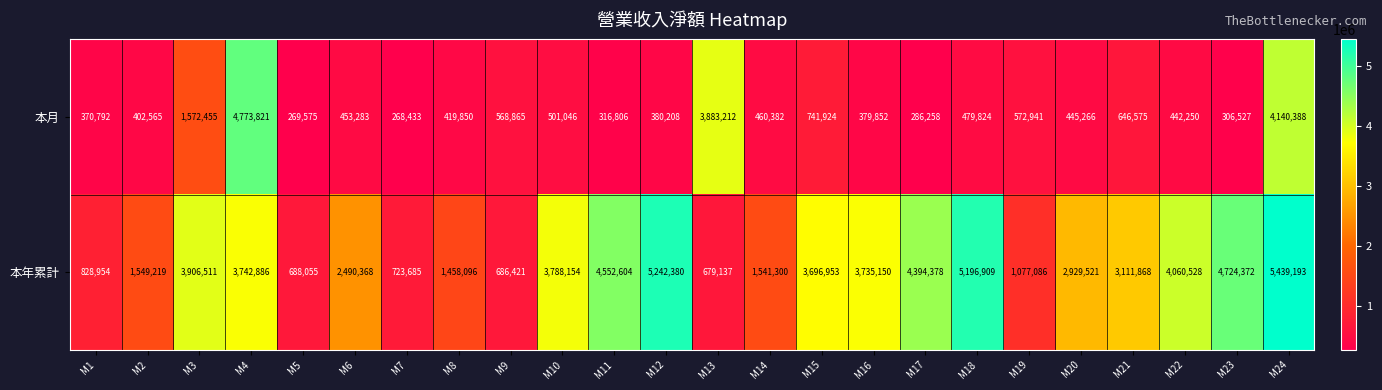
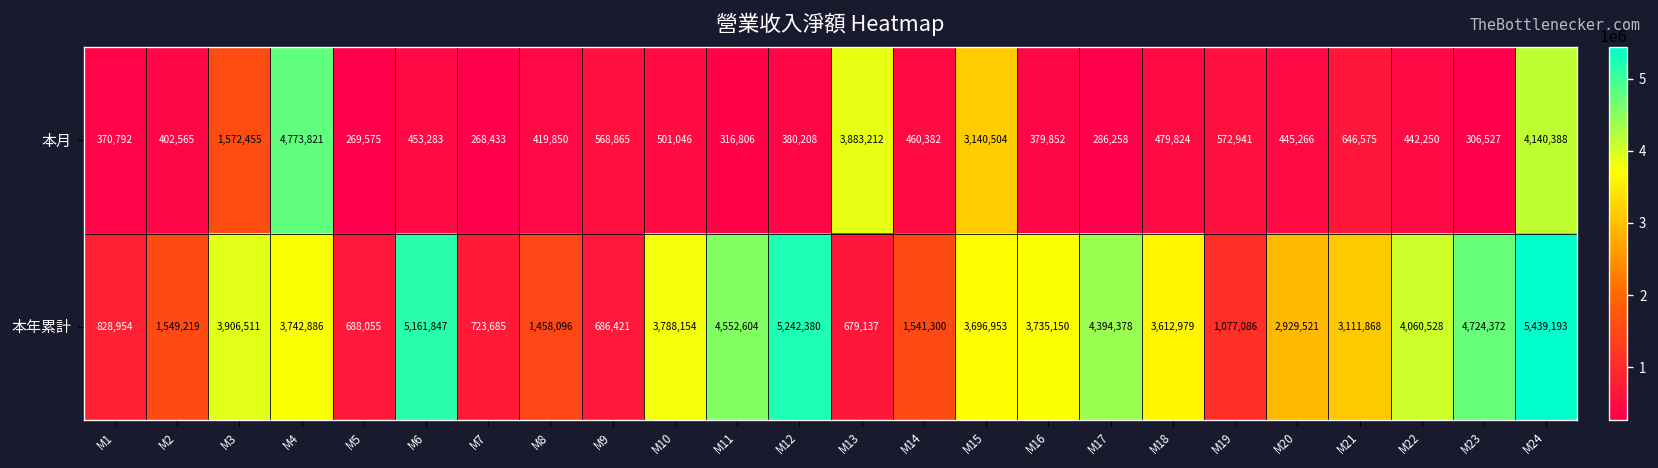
  {
    "本月": {
      "M1": "370,792",
      "M2": "402,565",
      "M3": "1,572,455",
      "M4": "4,773,821",
      "M5": "269,575",
      "M6": "453,283",
      "M7": "268,433",
      "M8": "419,850",
      "M9": "568,865",
      "M10": "501,046",
      "M11": "316,806",
      "M12": "380,208",
      "M13": "3,883,212",
      "M14": "460,382",
-     "M15": "741,924",
+     "M15": "3,140,504",
      "M16": "379,852",
      "M17": "286,258",
      "M18": "479,824",
      "M19": "572,941",
      "M20": "445,266",
      "M21": "646,575",
      "M22": "442,250",
      "M23": "306,527",
      "M24": "4,140,388"
    },
    "本年累計": {
      "M1": "828,954",
      "M2": "1,549,219",
      "M3": "3,906,511",
      "M4": "3,742,886",
      "M5": "688,055",
-     "M6": "2,490,368",
+     "M6": "5,161,847",
      "M7": "723,685",
      "M8": "1,458,096",
      "M9": "686,421",
      "M10": "3,788,154",
      "M11": "4,552,604",
      "M12": "5,242,380",
      "M13": "679,137",
      "M14": "1,541,300",
      "M15": "3,696,953",
      "M16": "3,735,150",
      "M17": "4,394,378",
-     "M18": "5,196,909",
+     "M18": "3,612,979",
      "M19": "1,077,086",
      "M20": "2,929,521",
      "M21": "3,111,868",
      "M22": "4,060,528",
      "M23": "4,724,372",
      "M24": "5,439,193"
    }
  }
